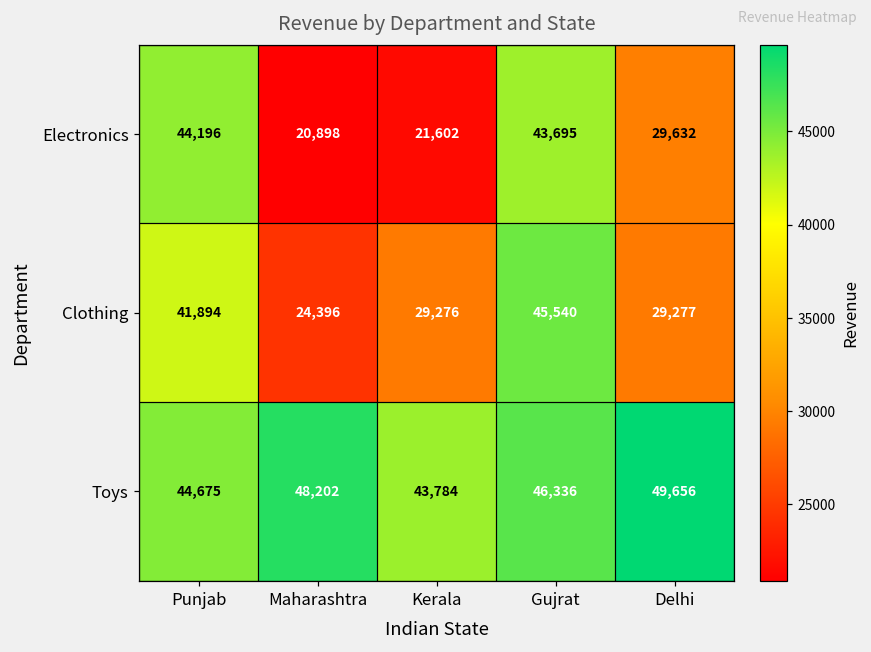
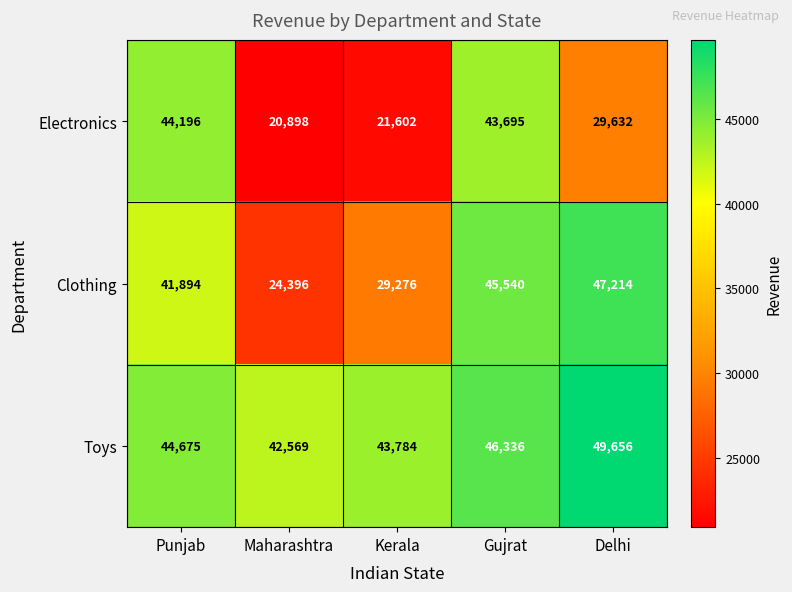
  {
    "Electronics": {
      "Punjab": "44,196",
      "Maharashtra": "20,898",
      "Kerala": "21,602",
      "Gujrat": "43,695",
      "Delhi": "29,632"
    },
    "Clothing": {
      "Punjab": "41,894",
      "Maharashtra": "24,396",
      "Kerala": "29,276",
      "Gujrat": "45,540",
-     "Delhi": "29,277"
+     "Delhi": "47,214"
    },
    "Toys": {
      "Punjab": "44,675",
-     "Maharashtra": "48,202",
+     "Maharashtra": "42,569",
      "Kerala": "43,784",
      "Gujrat": "46,336",
      "Delhi": "49,656"
    }
  }
